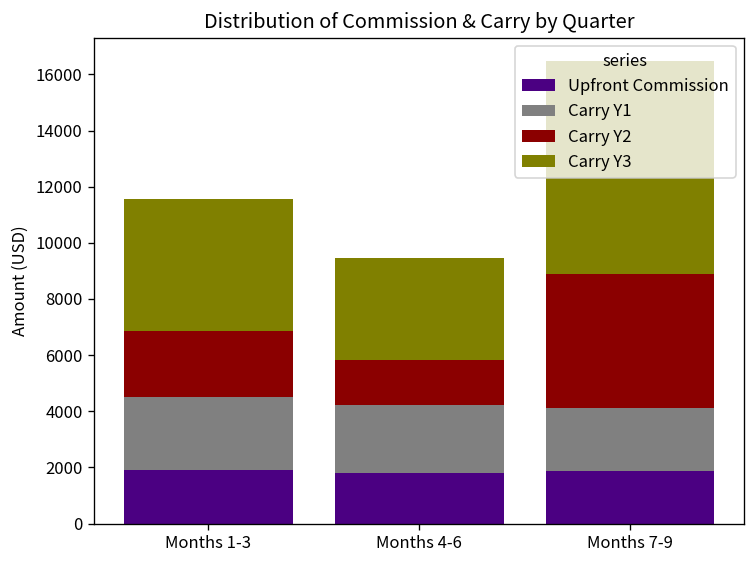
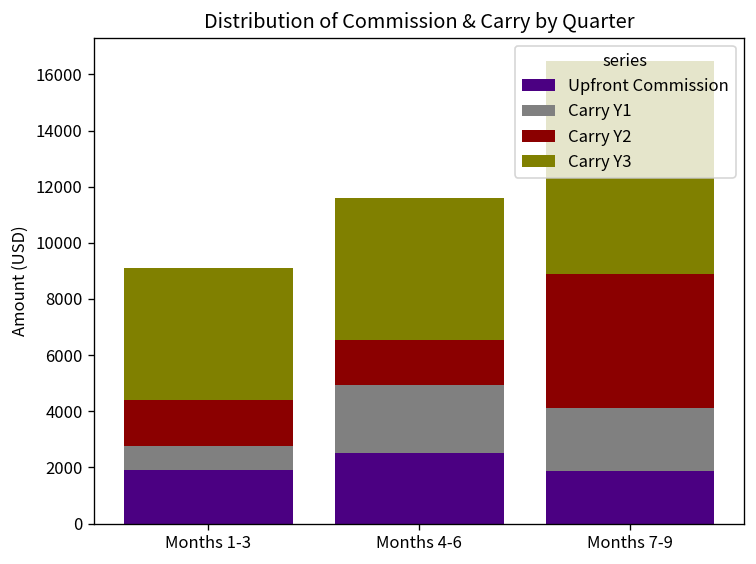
  {
    "Upfront Commission": {
      "Months 1-3": 1900,
-     "Months 4-6": 1800,
+     "Months 4-6": 2500,
      "Months 7-9": 1900
    },
    "Carry Y1": {
-     "Months 1-3": 2600,
+     "Months 1-3": 900,
      "Months 4-6": 2400,
      "Months 7-9": 2300
    },
    "Carry Y2": {
-     "Months 1-3": 2400,
+     "Months 1-3": 1600,
      "Months 4-6": 1600,
      "Months 7-9": 4800
    },
    "Carry Y3": {
      "Months 1-3": 4700,
-     "Months 4-6": 3600
+     "Months 4-6": 5100
    }
  }
